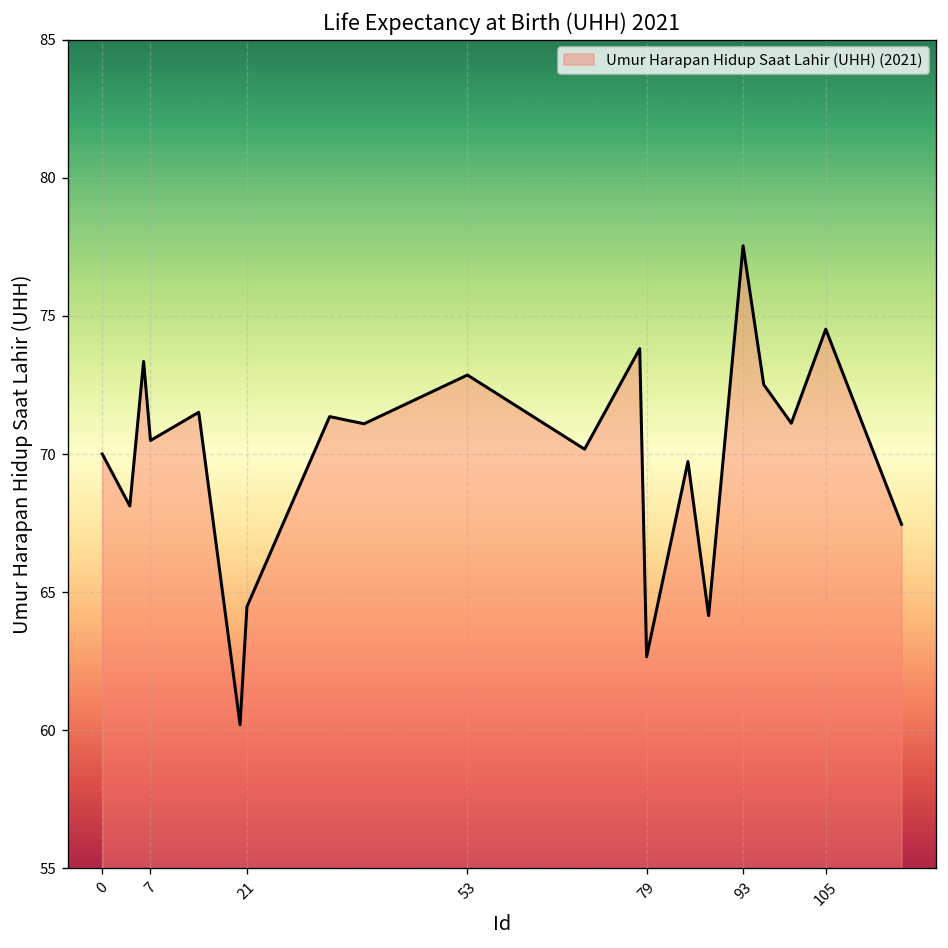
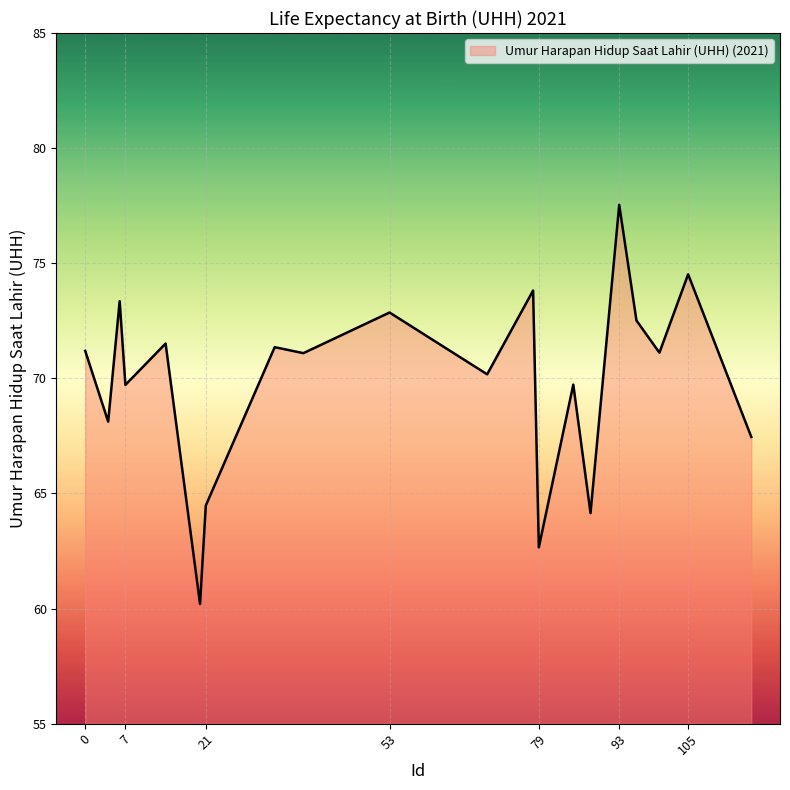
  {
-   "0": 70.0,
-   "7": 70.5,
+   "0": 71.2,
+   "7": 69.7,
    "21": 64.5,
    "53": 72.9,
    "79": 62.7,
    "93": 77.5,
    "105": 74.5
  }
